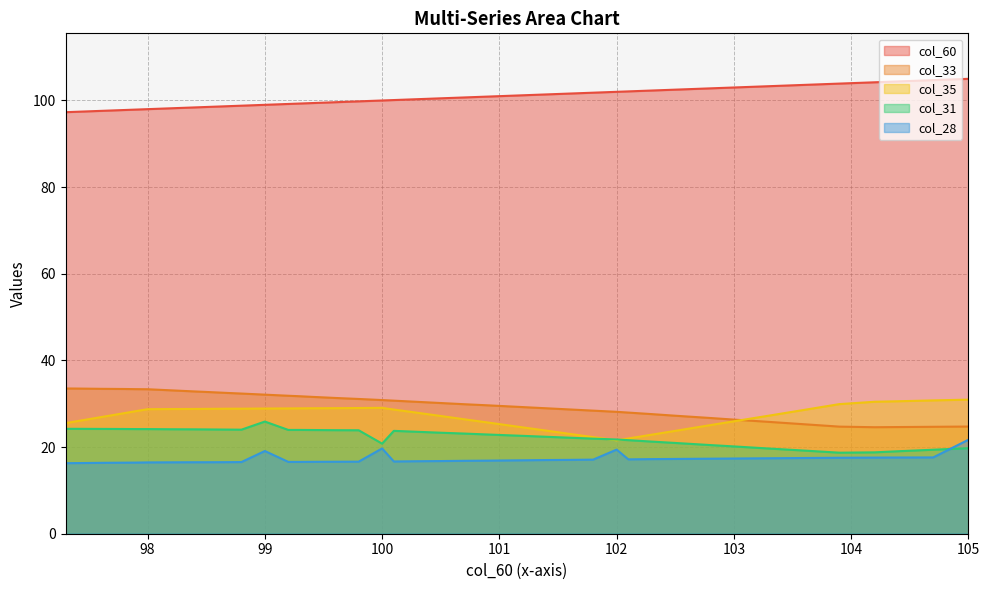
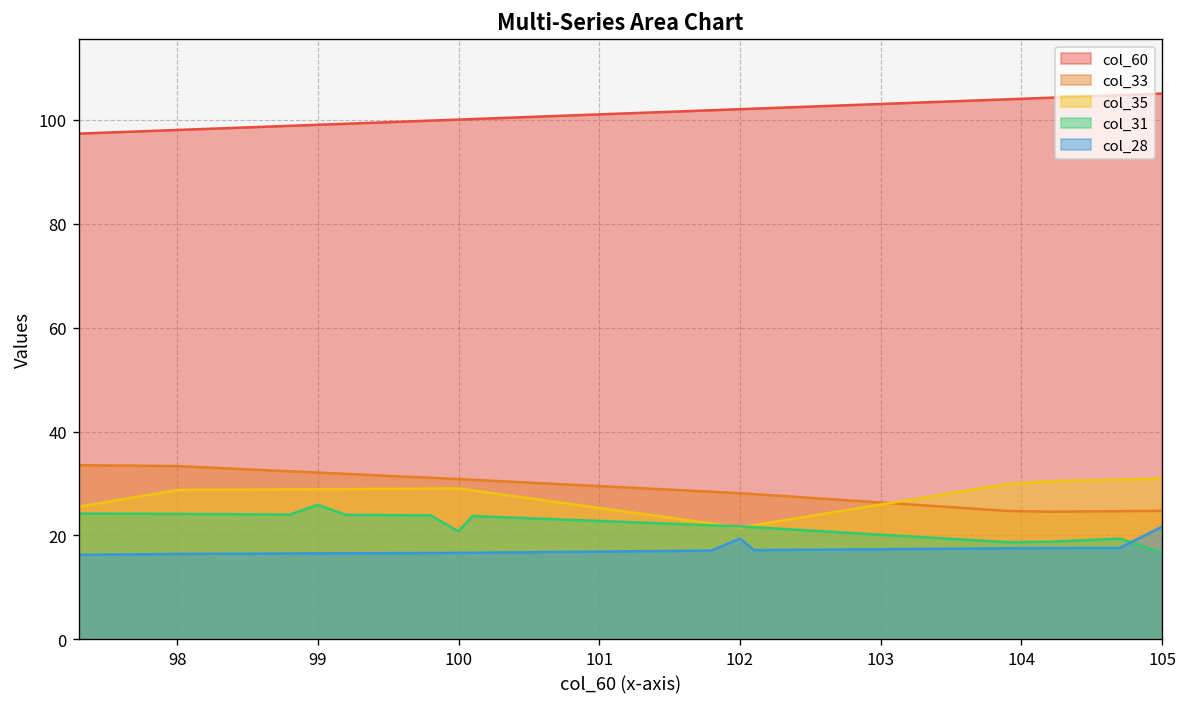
  {
    "col_31": {
      "98": 24,
      "99": 26,
      "100": 21,
      "103": 20,
-     "105": 20
+     "105": 17
    },
    "col_28": {
      "98": 16,
-     "99": 19,
-     "100": 20,
+     "99": 17,
+     "100": 17,
      "102": 19,
      "103": 17,
      "105": 22
    }
  }
